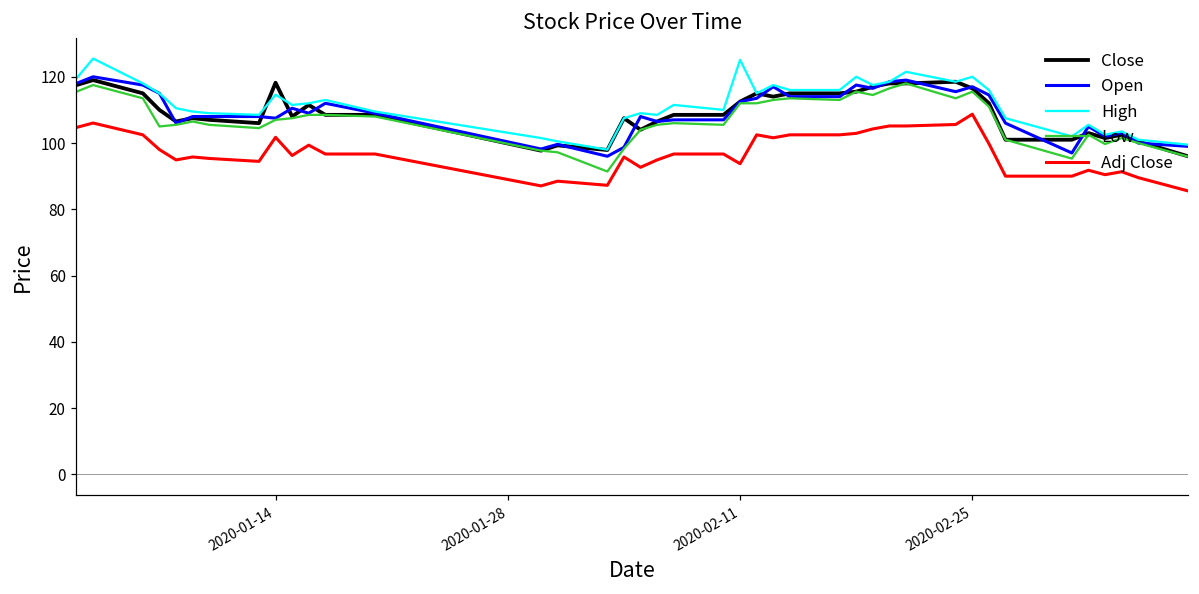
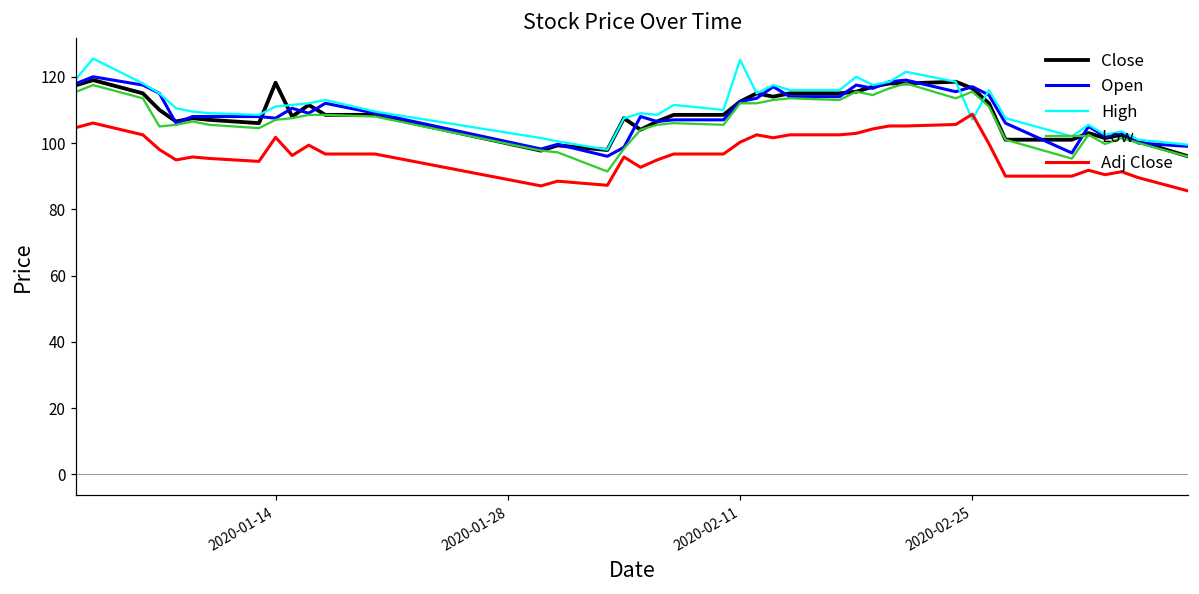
  {
    "Close": {
      "2020-01-14": 118
    },
    "High": {
-     "2020-01-14": 115,
+     "2020-01-14": 111,
      "2020-02-11": 125,
-     "2020-02-25": 120
+     "2020-02-25": 107
    },
    "Low": {
      "2020-02-25": 116
    },
    "Adj Close": {
      "2020-01-14": 102,
-     "2020-02-11": 94,
+     "2020-02-11": 100,
      "2020-02-25": 109
    }
  }
